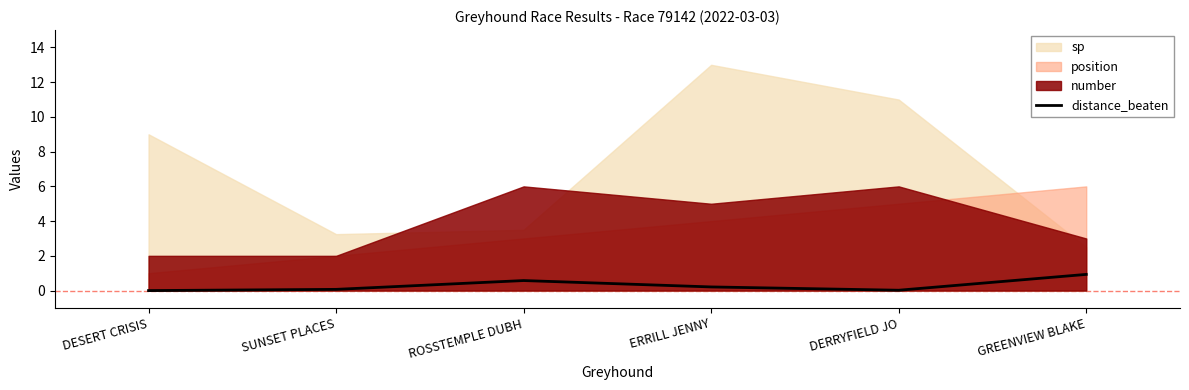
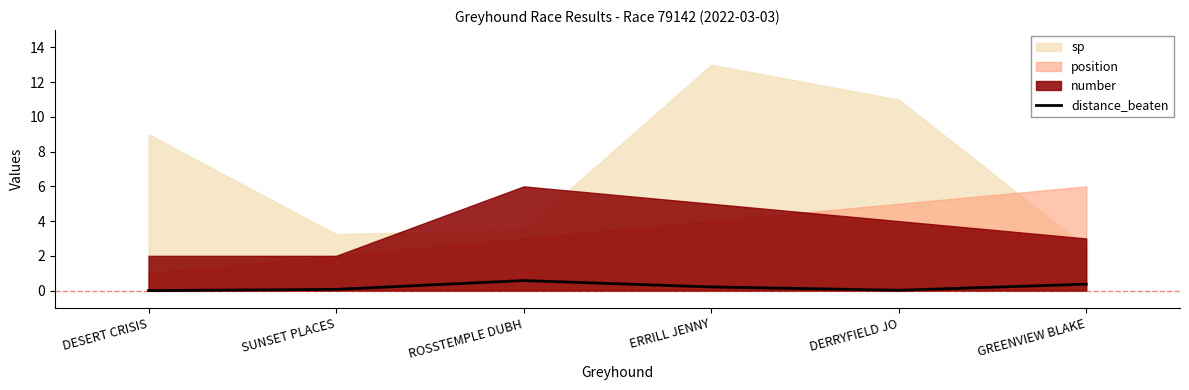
  {
    "distance_beaten": {
      "DESERT CRISIS": 0.0,
      "SUNSET PLACES": 0.1,
      "ROSSTEMPLE DUBH": 0.6,
      "ERRILL JENNY": 0.2,
      "DERRYFIELD JO": 0.0,
-     "GREENVIEW BLAKE": 0.9
+     "GREENVIEW BLAKE": 0.4
    },
    "sp": {
      "DESERT CRISIS": 9.0,
      "SUNSET PLACES": 3.3,
      "ROSSTEMPLE DUBH": 3.5,
      "ERRILL JENNY": 13.0,
      "DERRYFIELD JO": 11.0,
      "GREENVIEW BLAKE": 2.5
    },
    "position": {
      "DESERT CRISIS": 1.0,
      "ROSSTEMPLE DUBH": 3.0,
      "ERRILL JENNY": 4.0,
      "DERRYFIELD JO": 5.0,
      "GREENVIEW BLAKE": 6.0
    },
    "number": {
      "DESERT CRISIS": 2,
      "ROSSTEMPLE DUBH": 6,
      "ERRILL JENNY": 5,
-     "DERRYFIELD JO": 6,
+     "DERRYFIELD JO": 4,
      "GREENVIEW BLAKE": 3
    }
  }
